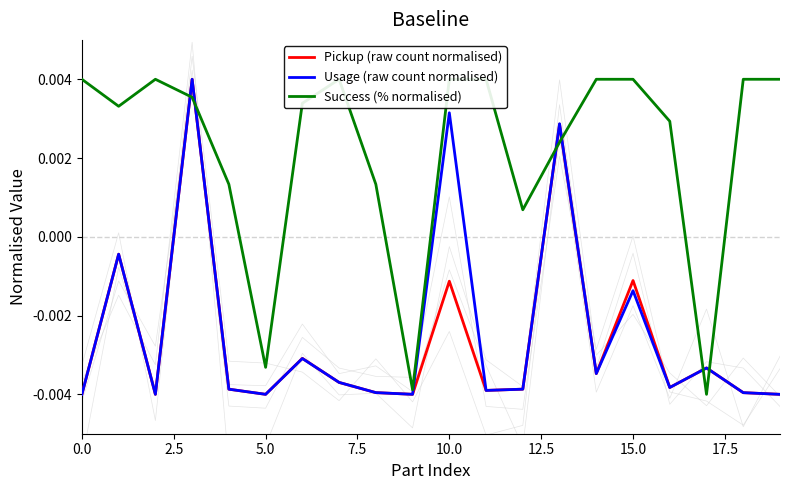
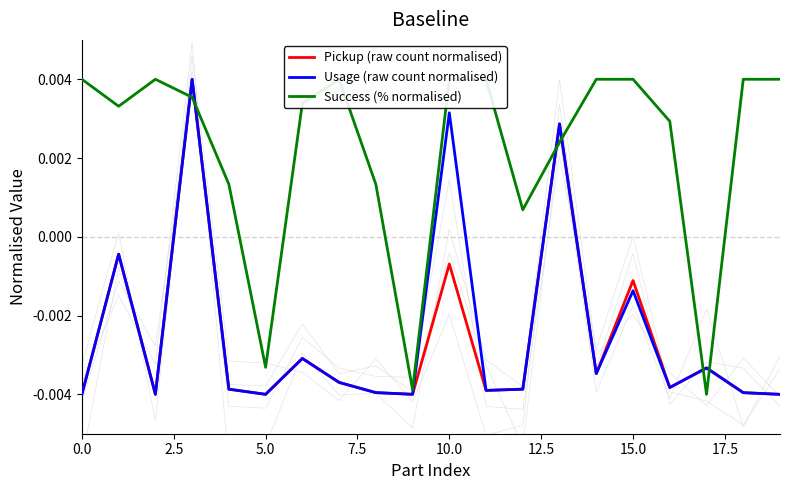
  {
    "Pickup (raw count normalised)": {
-     "10.0": -0.0011,
+     "10.0": -0.0007,
      "15.0": -0.0011
    },
    "Usage (raw count normalised)": {
      "10.0": 0.0031,
      "15.0": -0.0014
    },
    "Success (% normalised)": {
      "0.0": 0.0040,
      "5.0": -0.0033,
      "15.0": 0.0040
    }
  }
